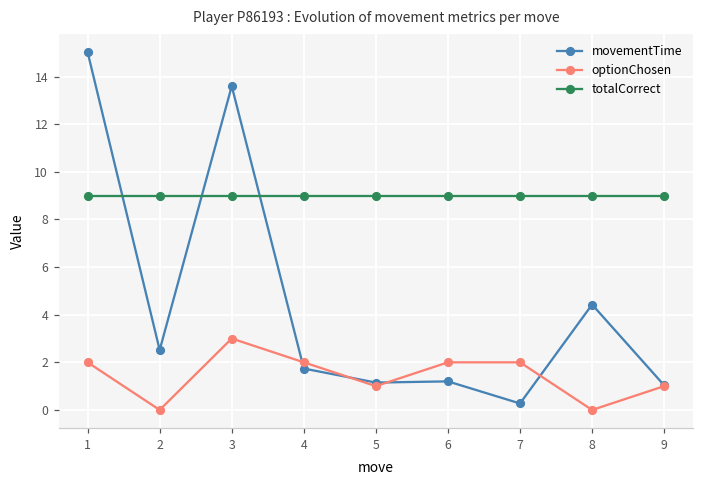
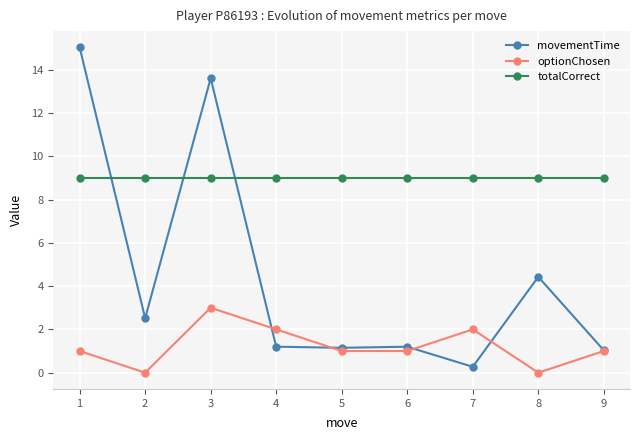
  {
    "movementTime": {
      "1": 15.0,
      "2": 2.5,
      "3": 13.6,
-     "4": 1.7,
+     "4": 1.2,
      "5": 1.1,
      "6": 1.2,
      "7": 0.3,
      "8": 4.4
    },
    "optionChosen": {
-     "1": 2,
+     "1": 1,
      "2": 0,
      "3": 3,
      "4": 2,
      "5": 1,
-     "6": 2,
+     "6": 1,
      "7": 2,
      "8": 0
    },
    "totalCorrect": {
      "1": 9.0,
      "2": 9.0,
      "3": 9.0,
      "4": 9.0,
      "5": 9.0,
      "6": 9.0,
      "7": 9.0,
      "8": 9.0,
      "9": 9.0
    }
  }
